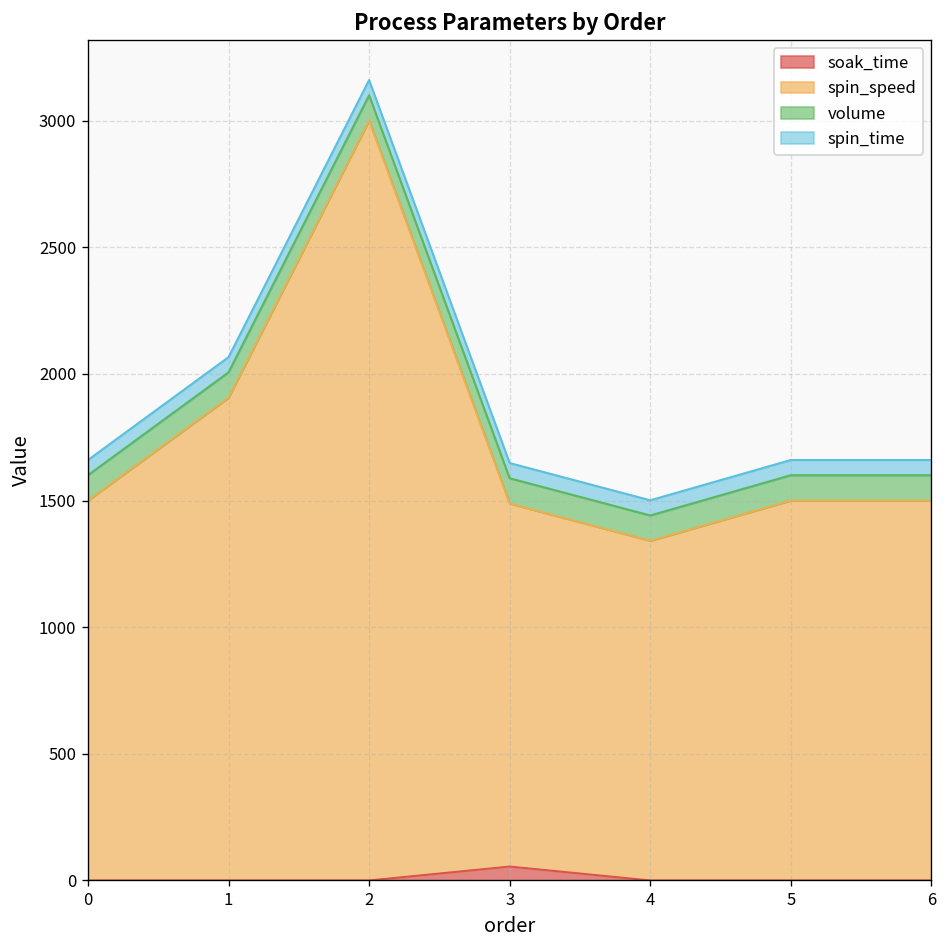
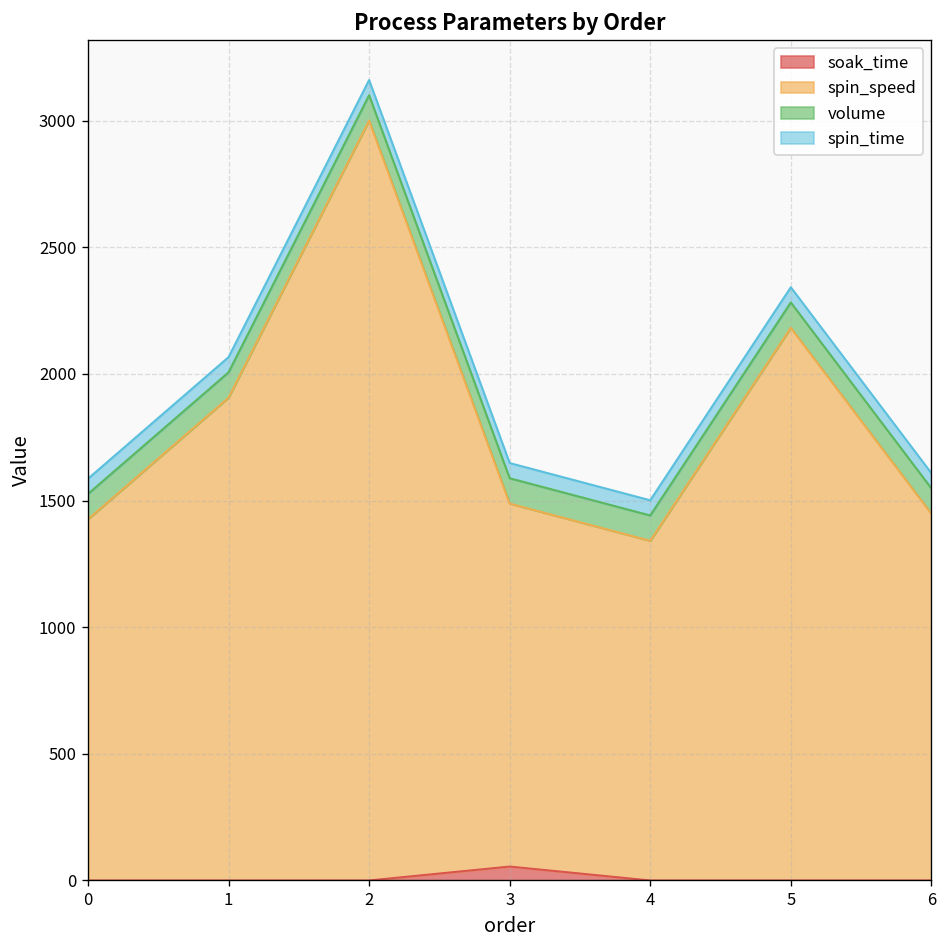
  {
    "soak_time": {
      "0": 0,
      "1": 0,
      "2": 0,
      "3": 60,
      "4": 0,
      "5": 0,
      "6": 0
    },
    "spin_speed": {
-     "0": 1500,
+     "0": 1430,
      "1": 1910,
      "2": 3000,
      "3": 1430,
      "4": 1340,
-     "5": 1500,
-     "6": 1500
+     "5": 2180,
+     "6": 1450
    },
    "volume": {
      "0": 100,
      "1": 100,
      "2": 100,
      "3": 100,
      "4": 100,
      "5": 100,
      "6": 100
    },
    "spin_time": {
      "0": 60,
      "1": 60,
      "2": 60,
      "3": 60,
      "4": 60,
      "5": 60,
      "6": 60
    }
  }
